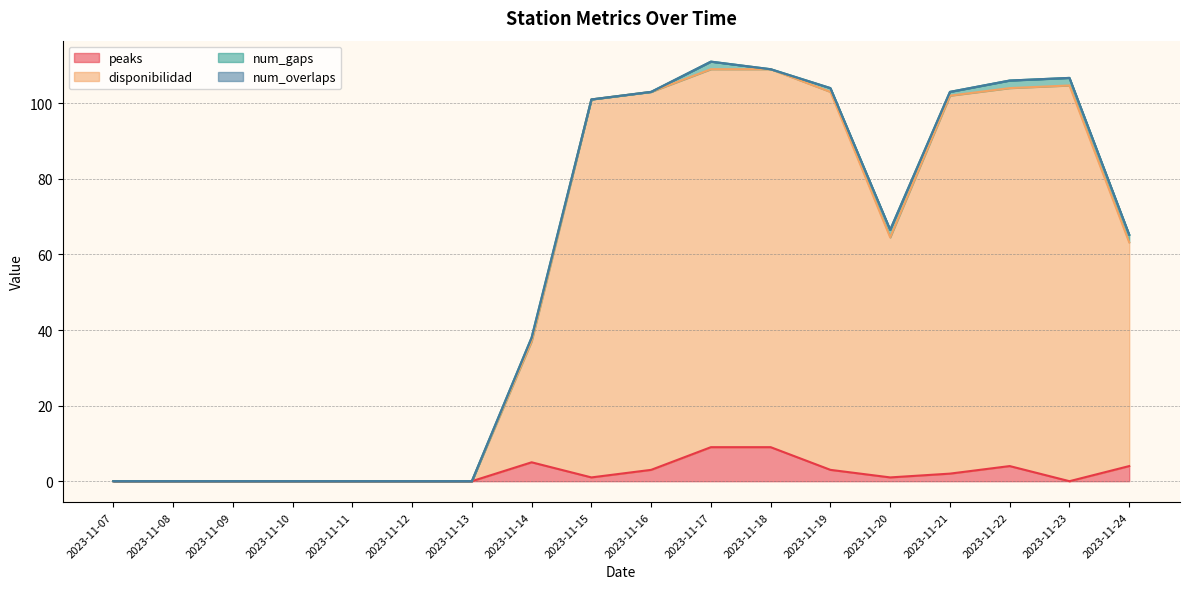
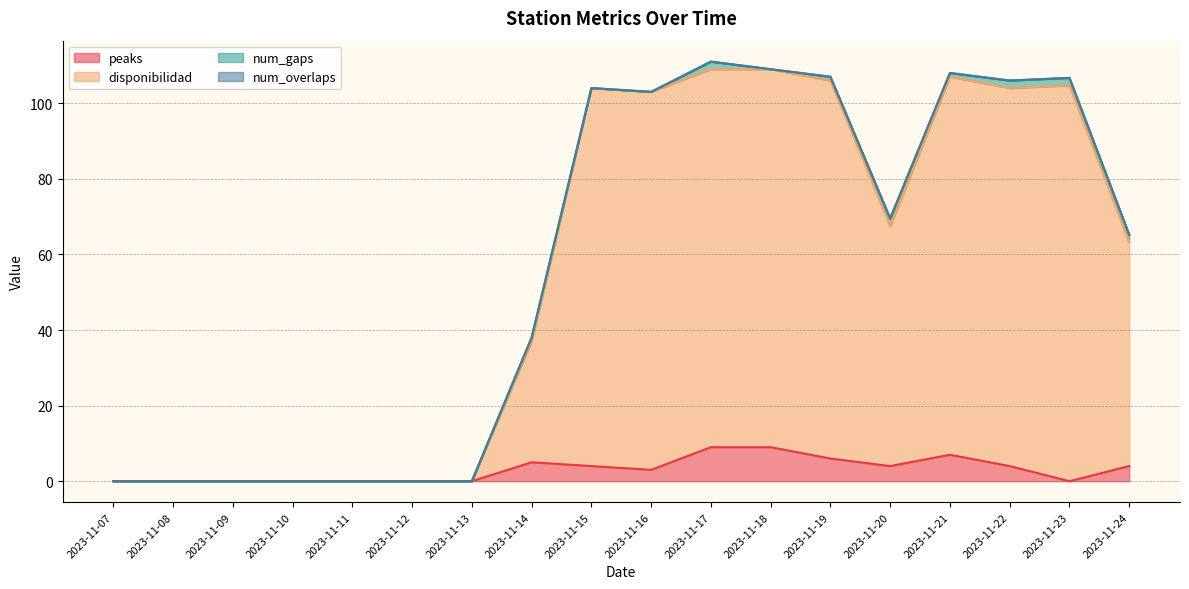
  {
    "peaks": {
      "2023-11-14": 5,
-     "2023-11-15": 1,
+     "2023-11-15": 4,
      "2023-11-16": 3,
      "2023-11-17": 9,
      "2023-11-18": 9,
-     "2023-11-19": 3,
-     "2023-11-20": 1,
-     "2023-11-21": 2,
+     "2023-11-19": 6,
+     "2023-11-20": 4,
+     "2023-11-21": 7,
      "2023-11-22": 4,
      "2023-11-23": 0,
      "2023-11-24": 4
    },
    "disponibilidad": {
      "2023-11-14": 32,
      "2023-11-17": 100,
      "2023-11-19": 100,
      "2023-11-20": 64,
      "2023-11-21": 100,
      "2023-11-22": 100,
      "2023-11-23": 105,
      "2023-11-24": 59
    }
  }
